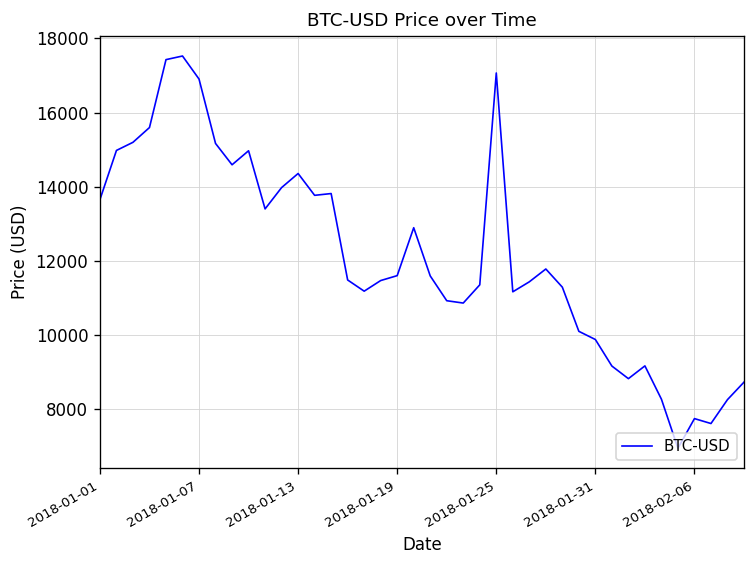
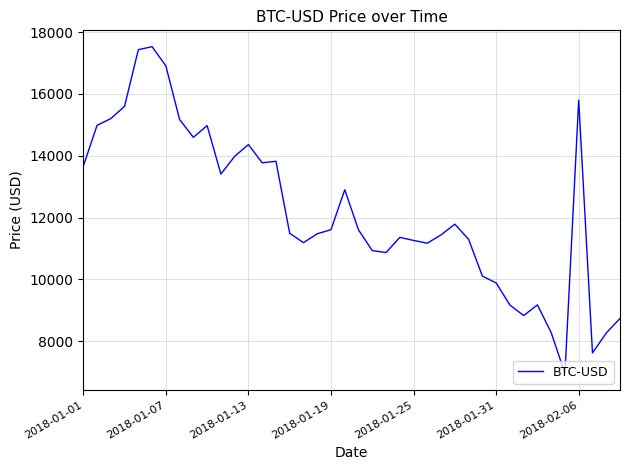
  {
    "2018-01-01": 13700,
    "2018-01-07": 16900,
    "2018-01-13": 14400,
    "2018-01-19": 11600,
-   "2018-01-25": 17100,
+   "2018-01-25": 11300,
    "2018-01-31": 9900,
-   "2018-02-06": 7800
+   "2018-02-06": 15800
  }
